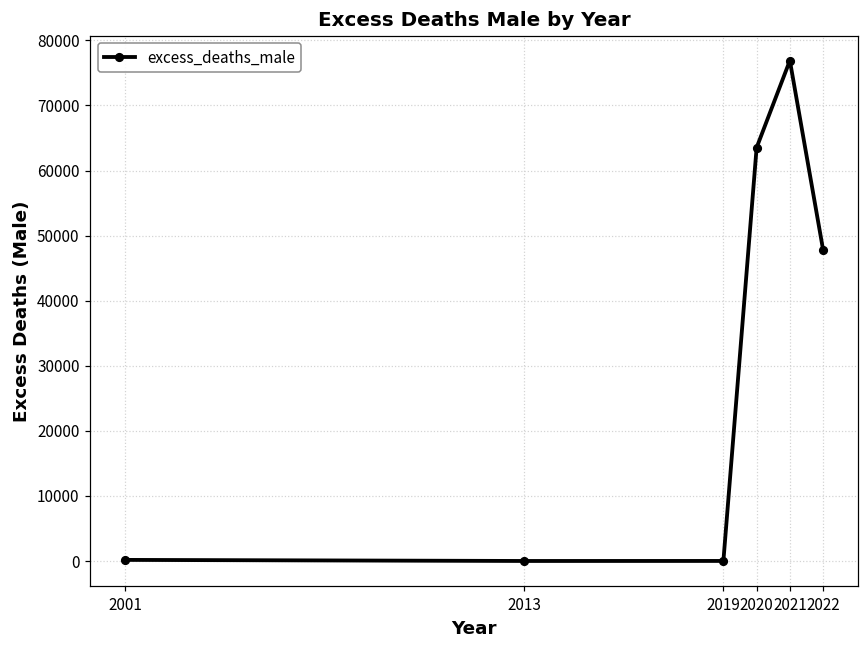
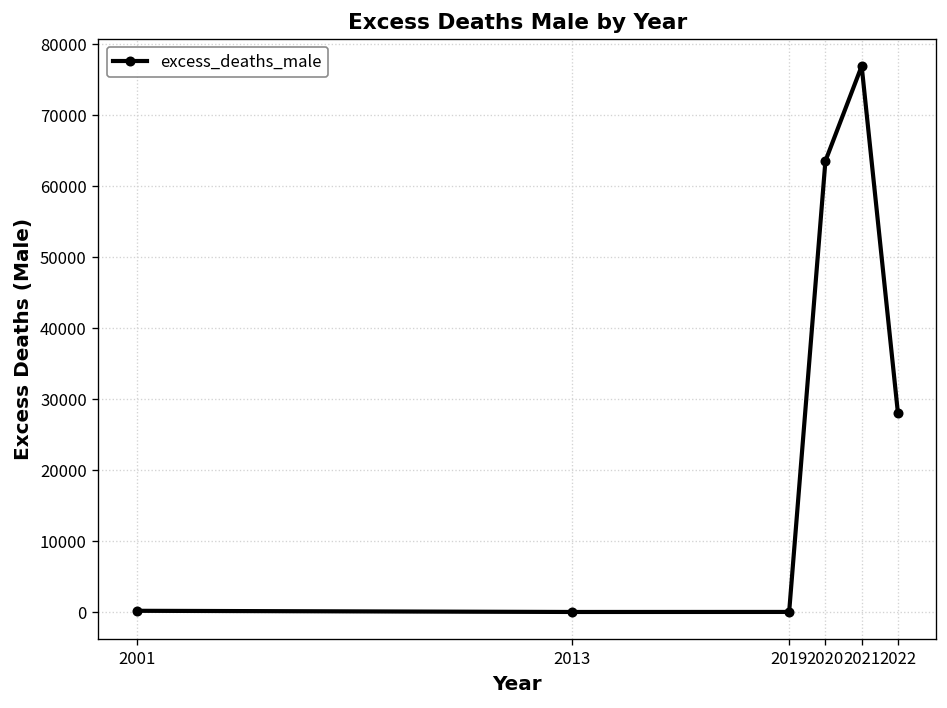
  {
    "2001": 0,
    "2013": 0,
    "2019": 0,
    "2020": 64000,
    "2021": 77000,
-   "2022": 48000
+   "2022": 28000
  }
